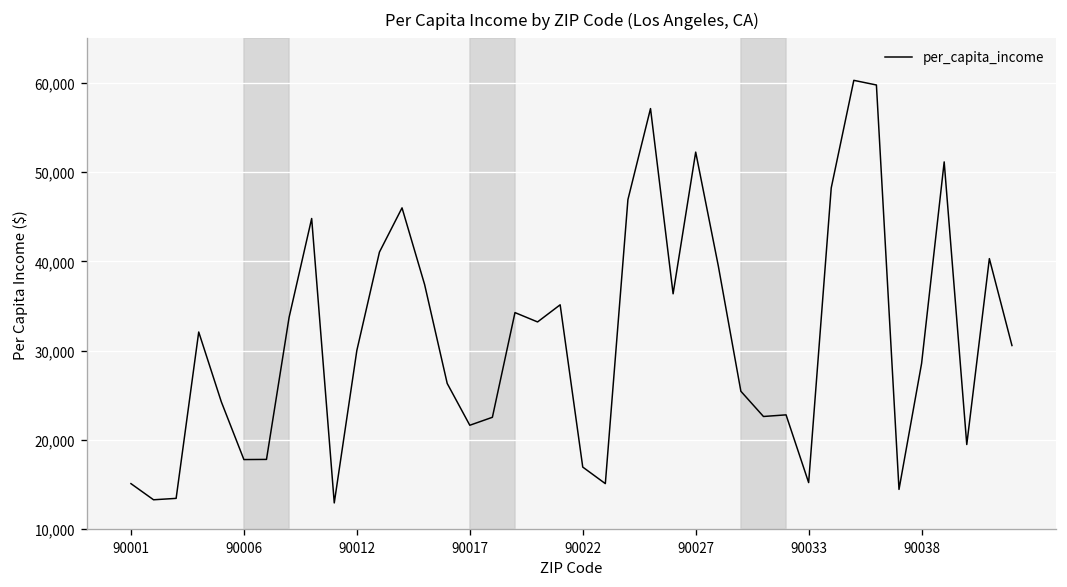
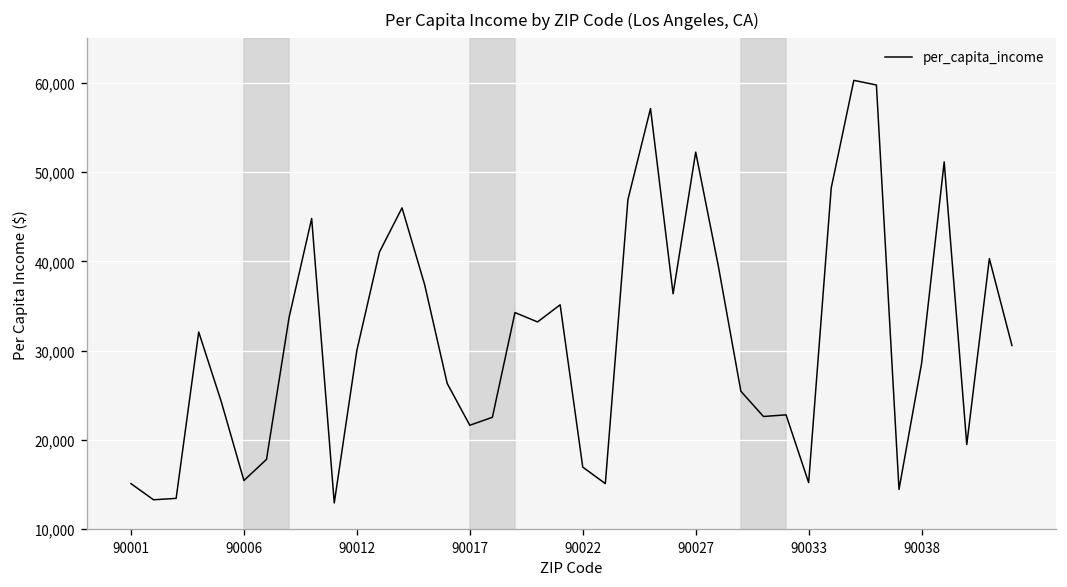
  {
    "90001": "15,000",
-   "90006": "18,000",
+   "90006": "15,000",
    "90012": "30,000",
    "90017": "22,000",
    "90022": "17,000",
    "90027": "52,000",
    "90033": "15,000",
    "90038": "29,000"
  }
